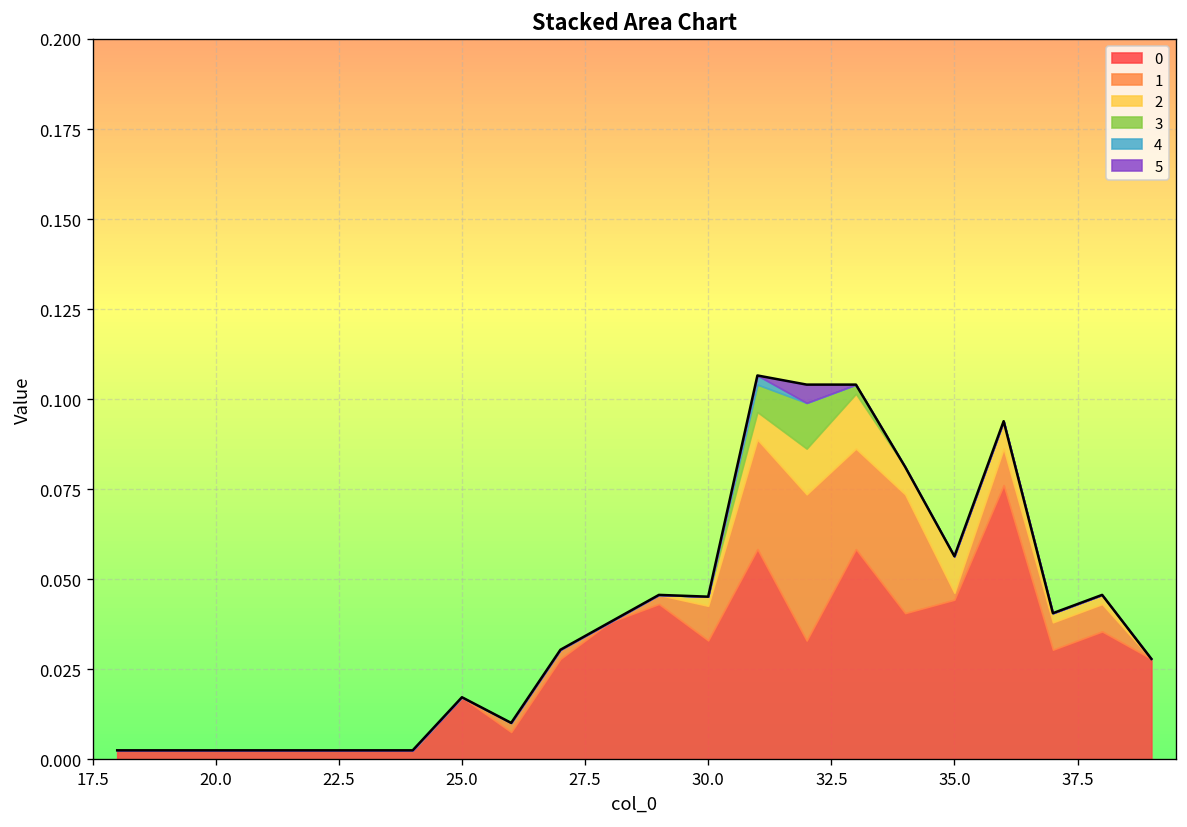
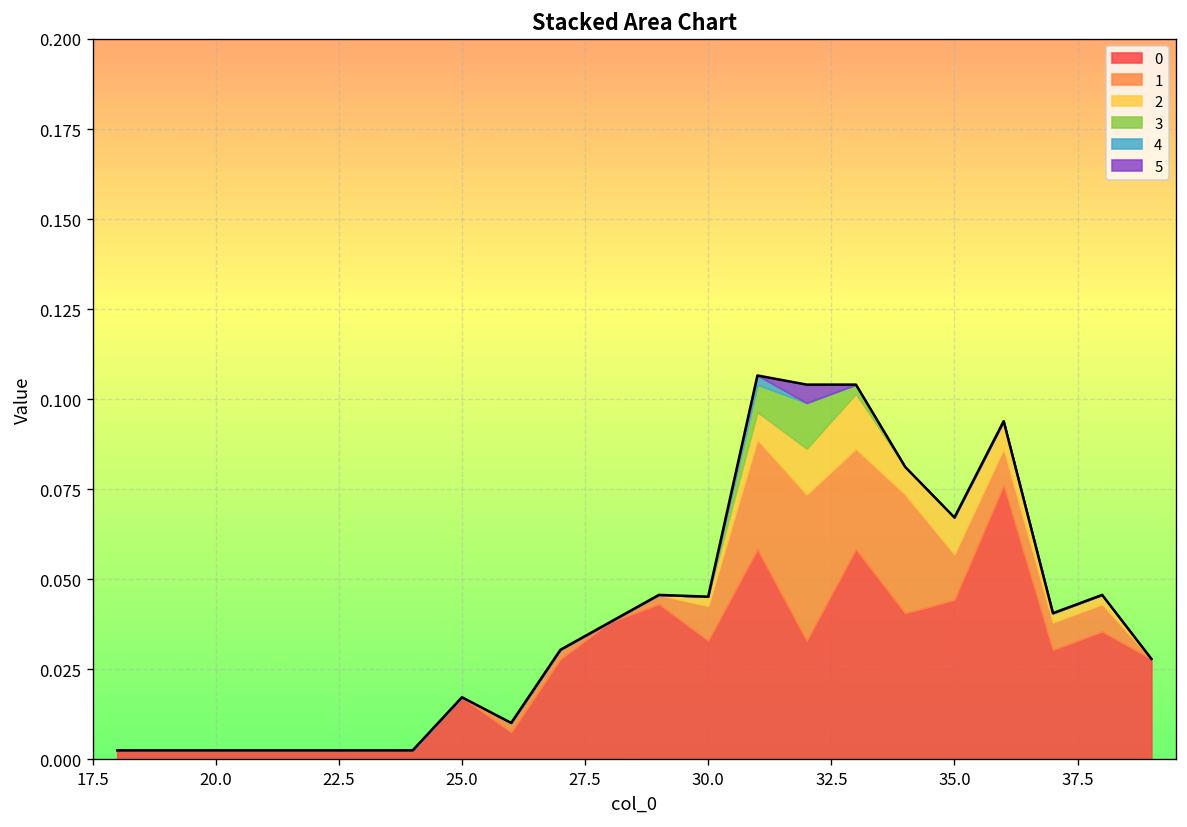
  {
    "0": {
      "30.0": 0.033,
      "35.0": 0.044
    },
    "1": {
      "30.0": 0.010,
-     "35.0": 0.002
+     "35.0": 0.013
    }
  }
